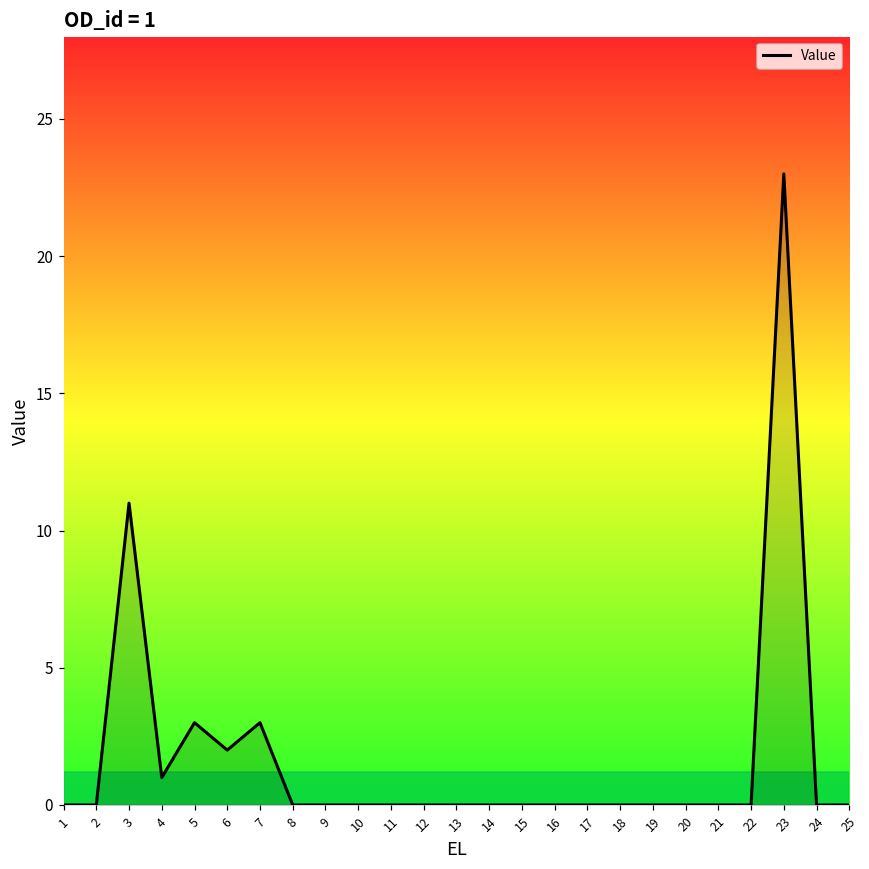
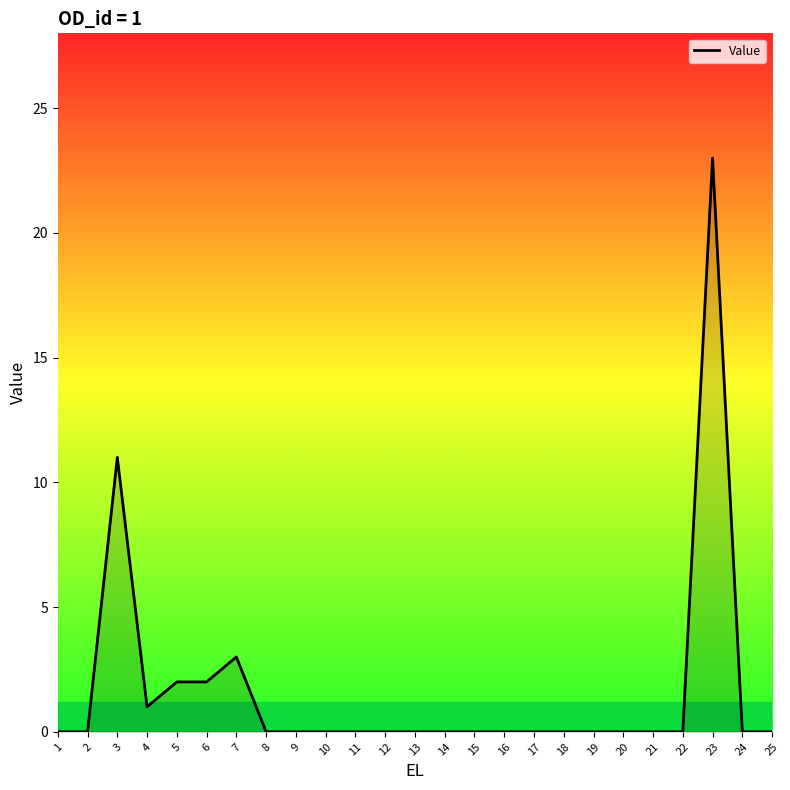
  {
    "3": 11,
-   "5": 3,
+   "5": 2,
    "6": 2,
    "7": 3,
    "23": 23
  }
